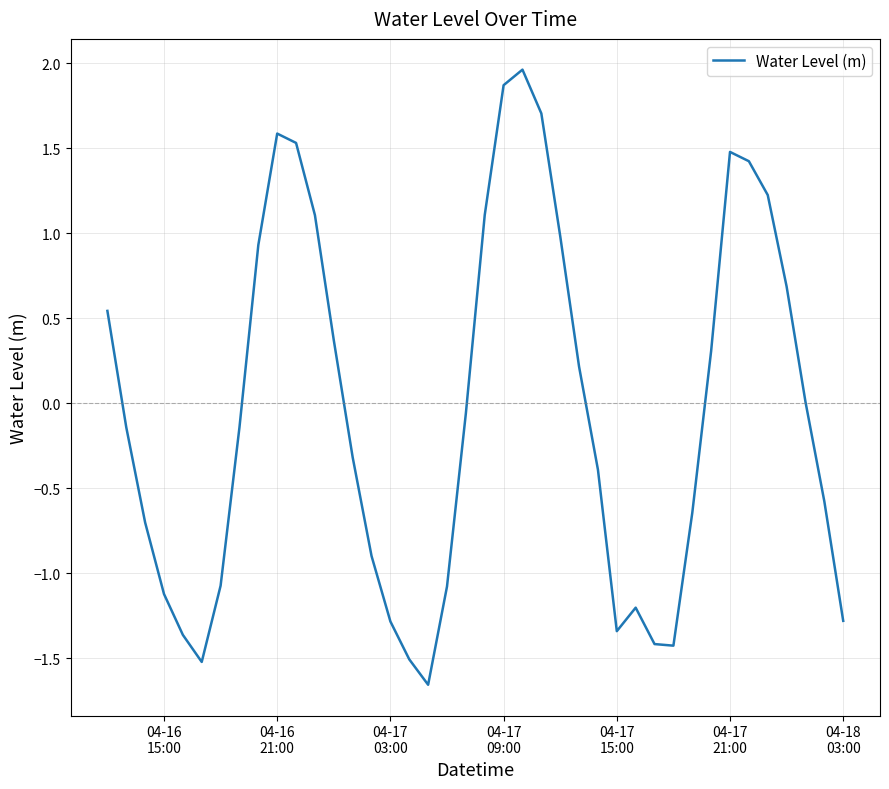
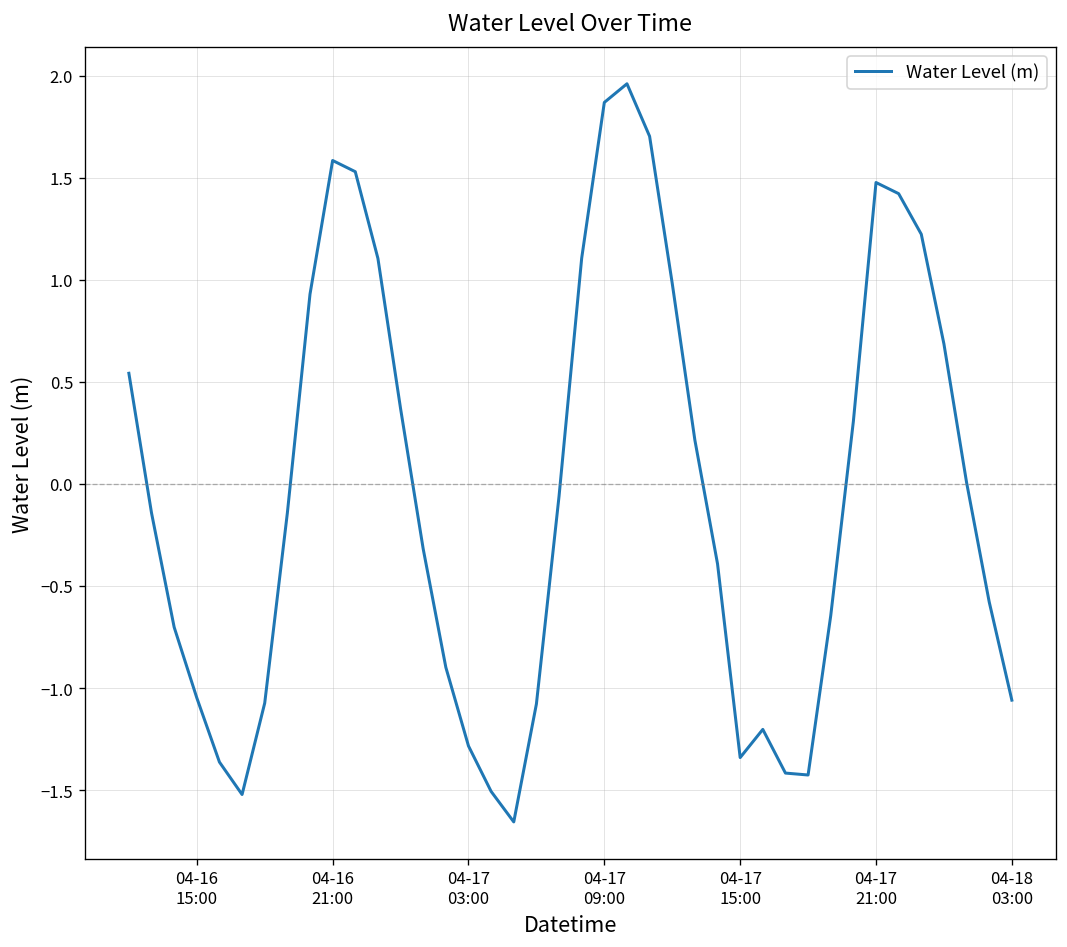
  {
-   "04-16 15:00": -1.12,
+   "04-16 15:00": -1.05,
    "04-16 21:00": 1.59,
    "04-17 03:00": -1.28,
    "04-17 09:00": 1.87,
    "04-17 15:00": -1.34,
    "04-17 21:00": 1.48,
-   "04-18 03:00": -1.28
+   "04-18 03:00": -1.06
  }
